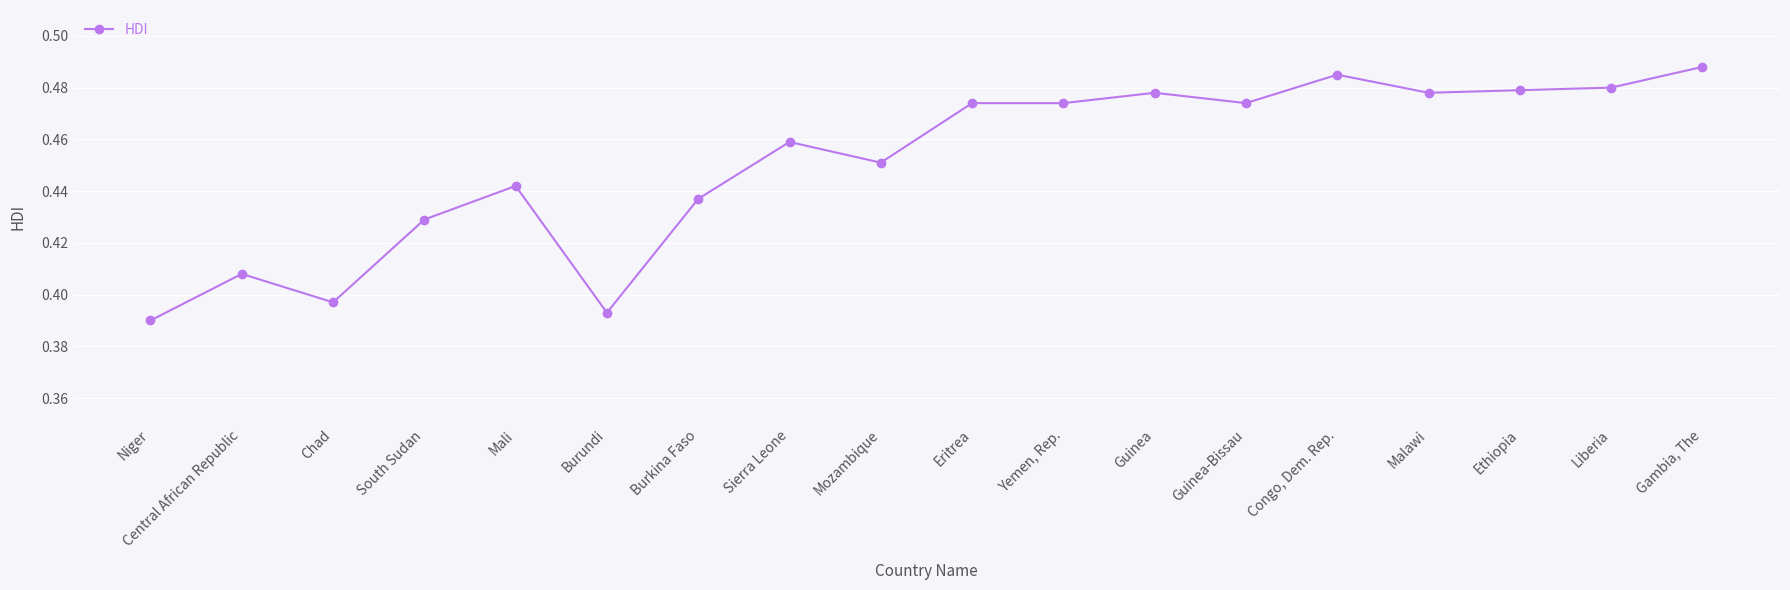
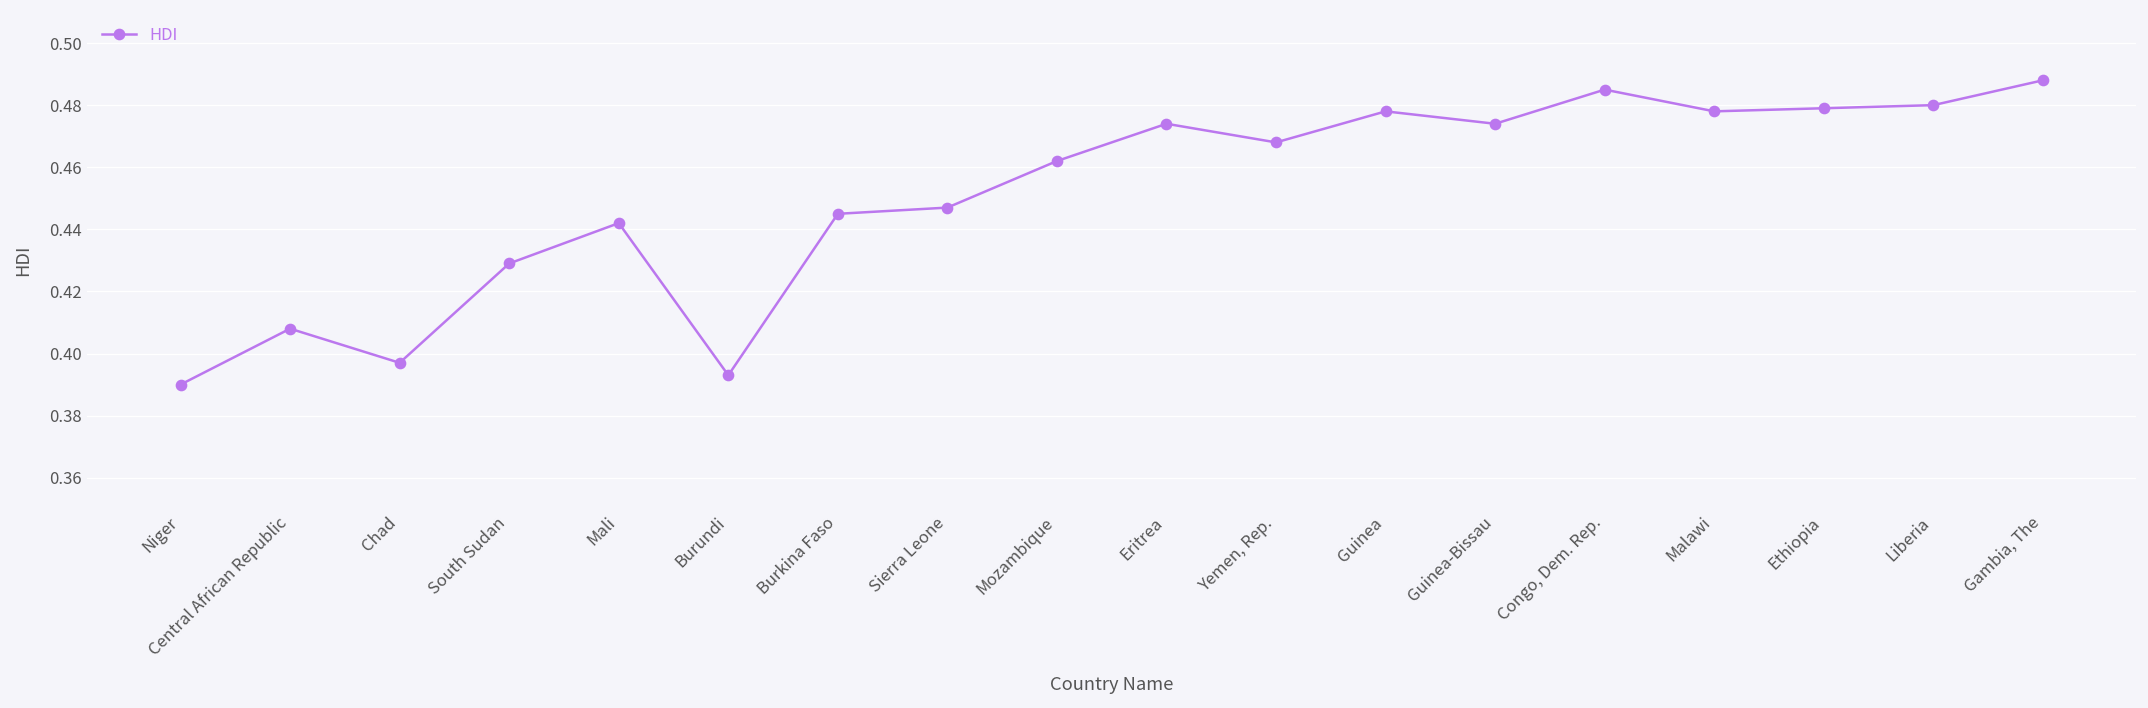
  {
    "Niger": 0.390,
    "Central African Republic": 0.408,
    "Chad": 0.397,
    "South Sudan": 0.429,
    "Mali": 0.442,
    "Burundi": 0.393,
-   "Burkina Faso": 0.437,
-   "Sierra Leone": 0.459,
-   "Mozambique": 0.451,
+   "Burkina Faso": 0.445,
+   "Sierra Leone": 0.447,
+   "Mozambique": 0.462,
    "Eritrea": 0.474,
-   "Yemen, Rep.": 0.474,
+   "Yemen, Rep.": 0.468,
    "Guinea": 0.478,
    "Guinea-Bissau": 0.474,
    "Congo, Dem. Rep.": 0.485,
    "Malawi": 0.478,
    "Ethiopia": 0.479,
    "Liberia": 0.480,
    "Gambia, The": 0.488
  }
